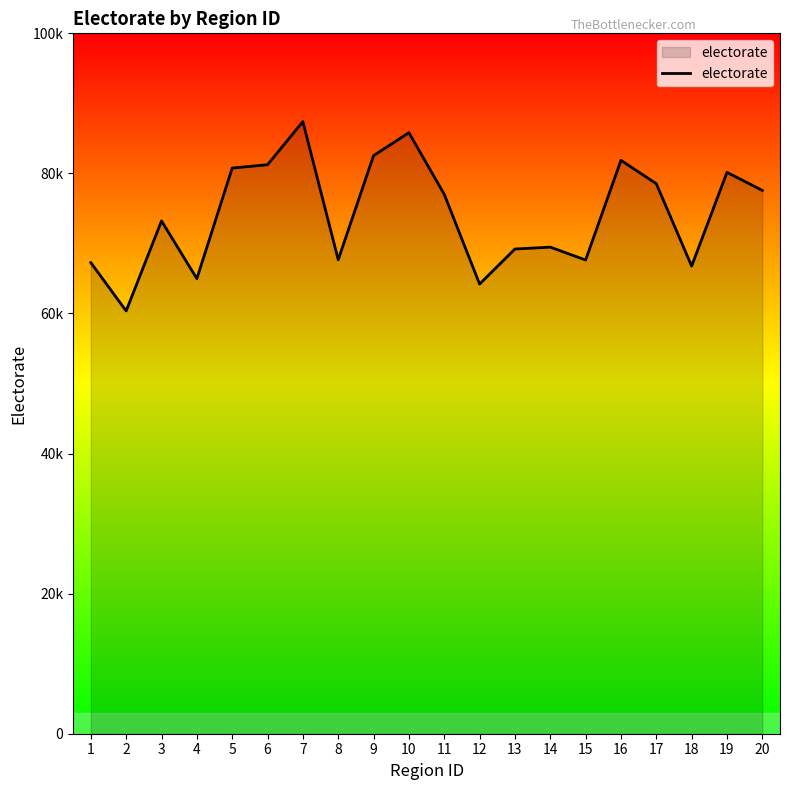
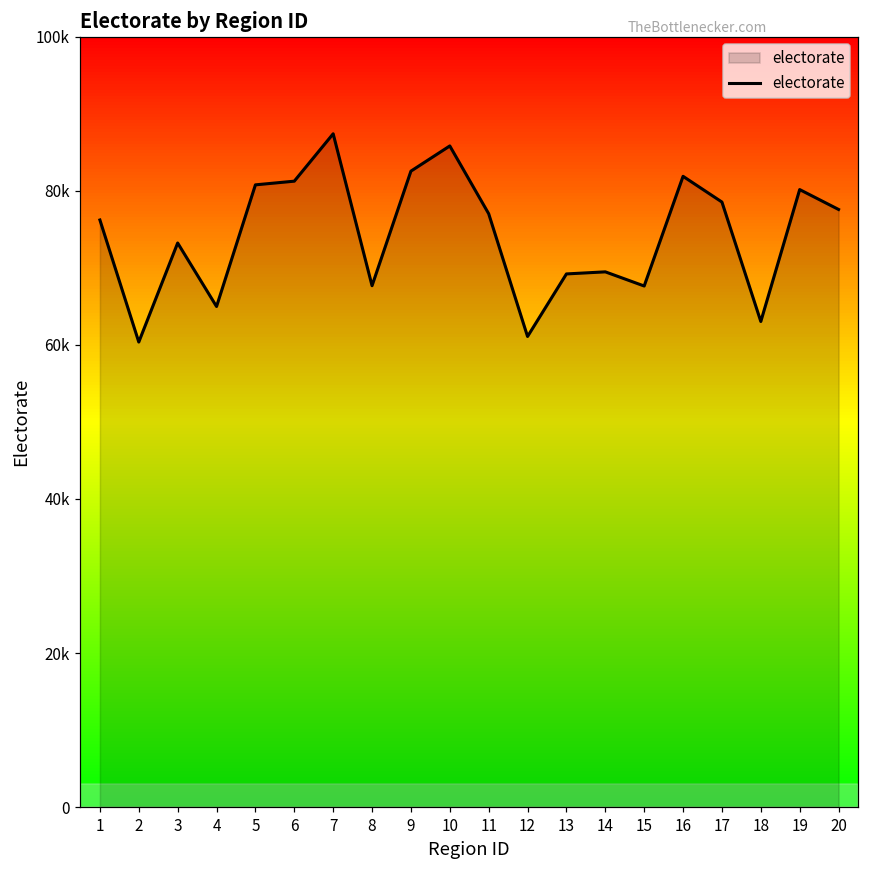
  {
-   "1": 67000,
+   "1": 76000,
    "2": 60000,
    "3": 73000,
    "4": 65000,
    "5": 81000,
    "6": 81000,
    "7": 87000,
    "8": 68000,
    "9": 83000,
    "10": 86000,
    "11": 77000,
-   "12": 64000,
+   "12": 61000,
    "13": 69000,
    "14": 69000,
    "15": 68000,
    "16": 82000,
    "17": 79000,
-   "18": 67000,
+   "18": 63000,
    "19": 80000,
    "20": 78000
  }
